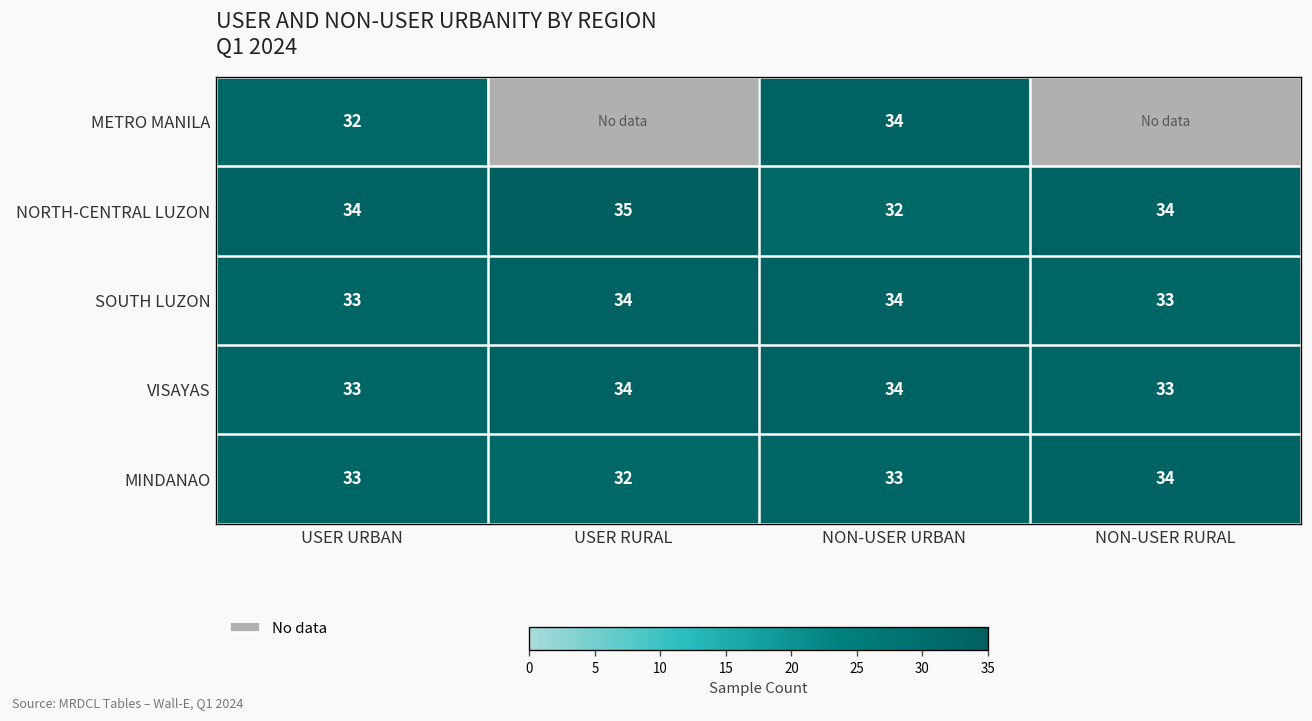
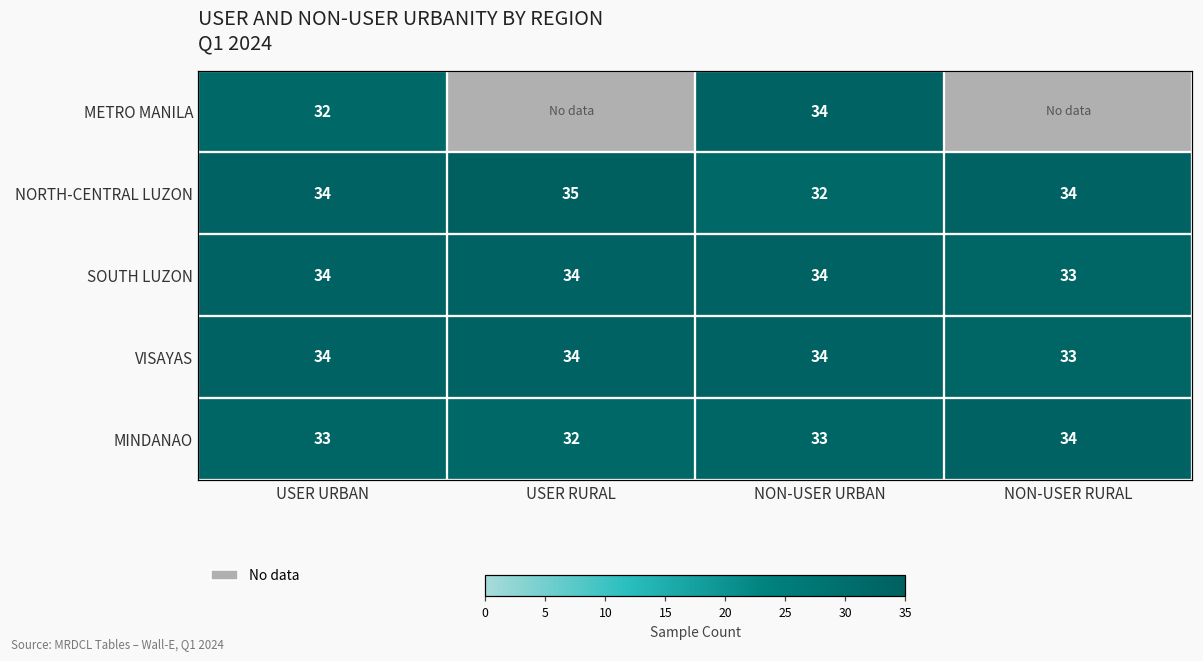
  {
    "METRO MANILA": {
      "USER URBAN": 32,
      "NON-USER URBAN": 34
    },
    "NORTH-CENTRAL LUZON": {
      "USER URBAN": 34,
      "USER RURAL": 35,
      "NON-USER URBAN": 32,
      "NON-USER RURAL": 34
    },
    "SOUTH LUZON": {
-     "USER URBAN": 33,
+     "USER URBAN": 34,
      "USER RURAL": 34,
      "NON-USER URBAN": 34,
      "NON-USER RURAL": 33
    },
    "VISAYAS": {
-     "USER URBAN": 33,
+     "USER URBAN": 34,
      "USER RURAL": 34,
      "NON-USER URBAN": 34,
      "NON-USER RURAL": 33
    },
    "MINDANAO": {
      "USER URBAN": 33,
      "USER RURAL": 32,
      "NON-USER URBAN": 33,
      "NON-USER RURAL": 34
    }
  }
